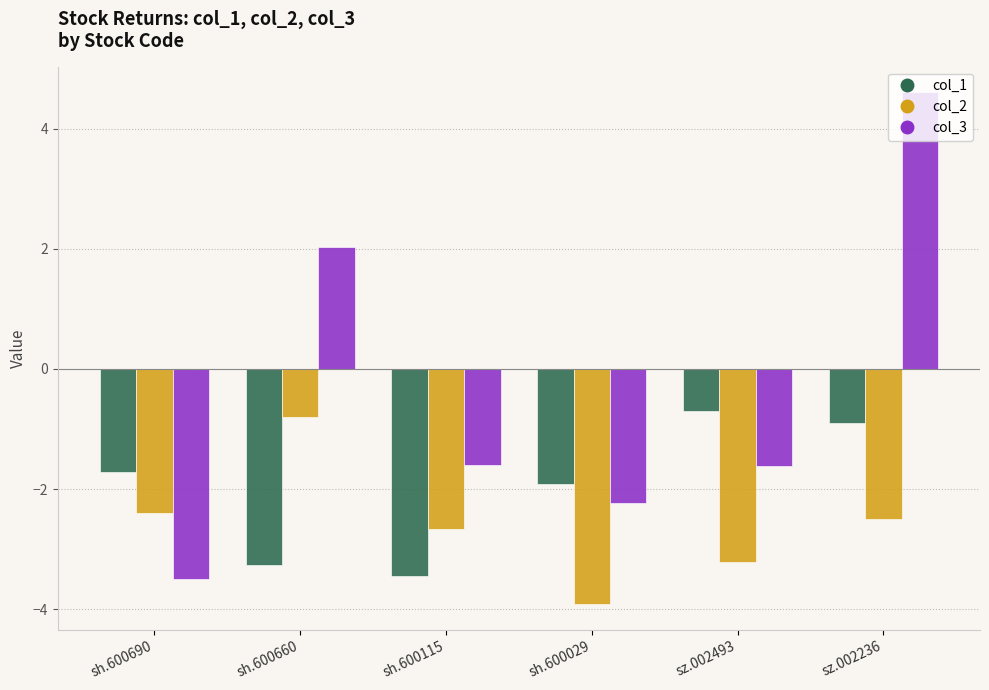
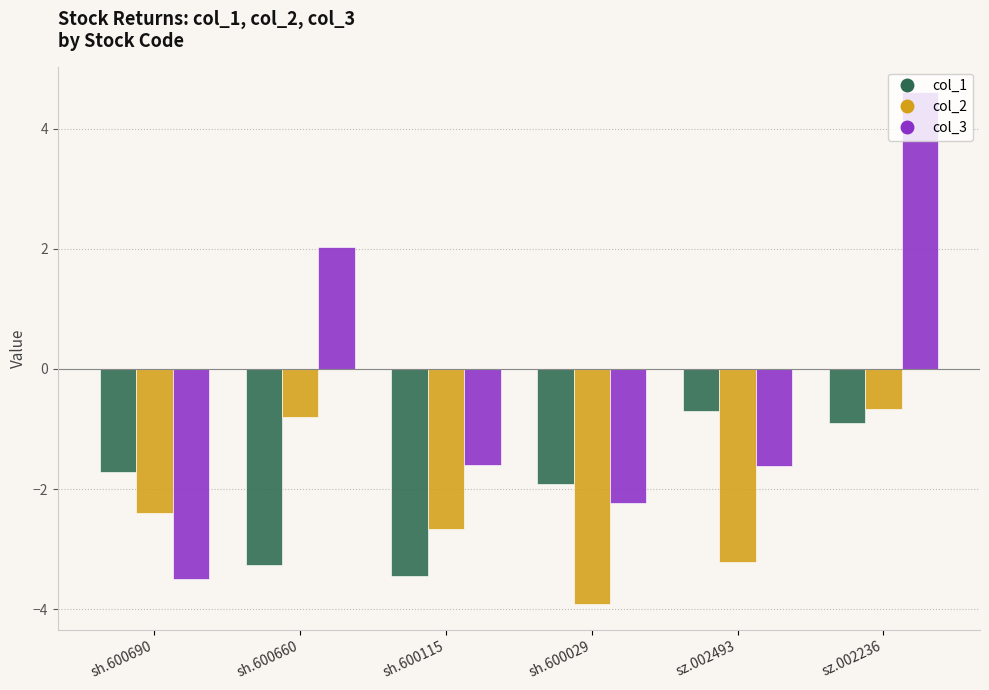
  {
    "col_1": {
      "sh.600690": -1.7,
      "sh.600660": -3.3,
      "sh.600115": -3.4,
      "sh.600029": -1.9,
      "sz.002493": -0.7,
      "sz.002236": -0.9
    },
    "col_2": {
      "sh.600690": -2.4,
      "sh.600660": -0.8,
      "sh.600115": -2.7,
      "sh.600029": -3.9,
      "sz.002493": -3.2,
-     "sz.002236": -2.5
+     "sz.002236": -0.7
    },
    "col_3": {
      "sh.600690": -3.5,
      "sh.600660": 2.0,
      "sh.600115": -1.6,
      "sh.600029": -2.2,
      "sz.002493": -1.6
    }
  }
